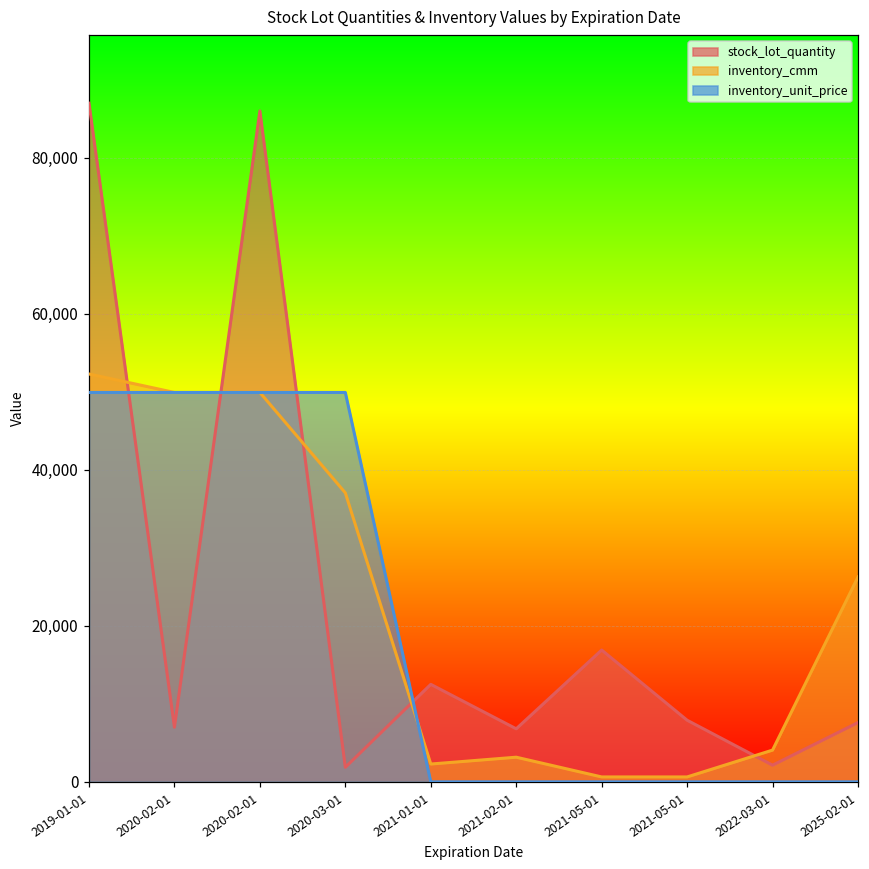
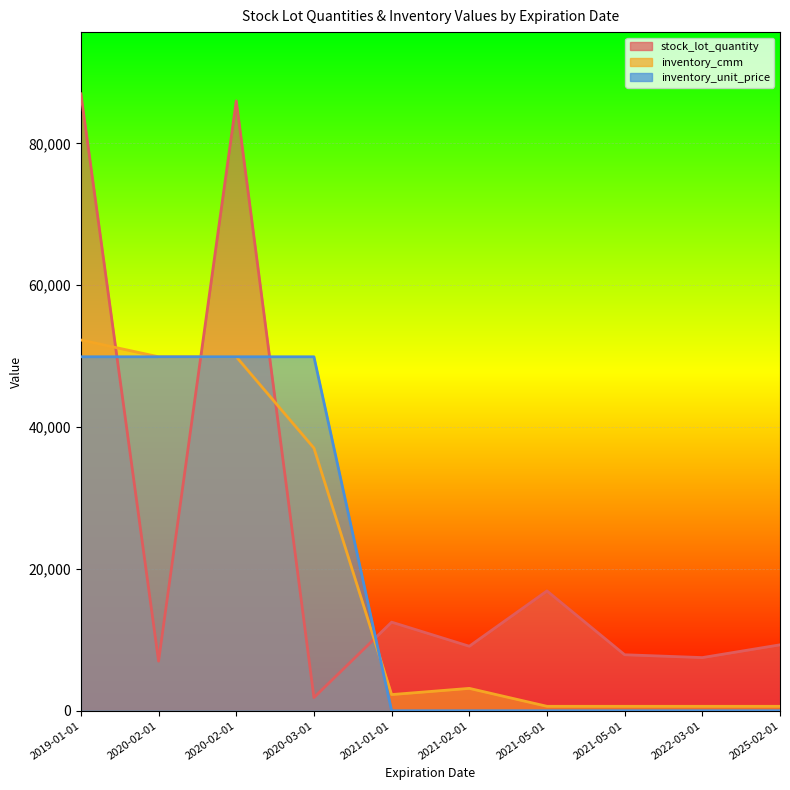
  {
    "stock_lot_quantity": {
      "2019-01-01": "87,000",
      "2020-03-01": "2,000",
      "2021-01-01": "12,000",
-     "2021-02-01": "7,000",
-     "2022-03-01": "2,000",
-     "2025-02-01": "8,000"
+     "2021-02-01": "9,000",
+     "2022-03-01": "8,000",
+     "2025-02-01": "9,000"
    },
    "inventory_cmm": {
      "2019-01-01": "52,000",
      "2020-03-01": "37,000",
      "2021-01-01": "2,000",
      "2021-02-01": "3,000",
-     "2022-03-01": "4,000",
-     "2025-02-01": "26,000"
+     "2022-03-01": "1,000",
+     "2025-02-01": "1,000"
    },
    "inventory_unit_price": {
      "2019-01-01": "50,000",
      "2020-03-01": "50,000",
      "2021-01-01": "0",
      "2021-02-01": "0",
      "2022-03-01": "0",
      "2025-02-01": "0"
    }
  }
